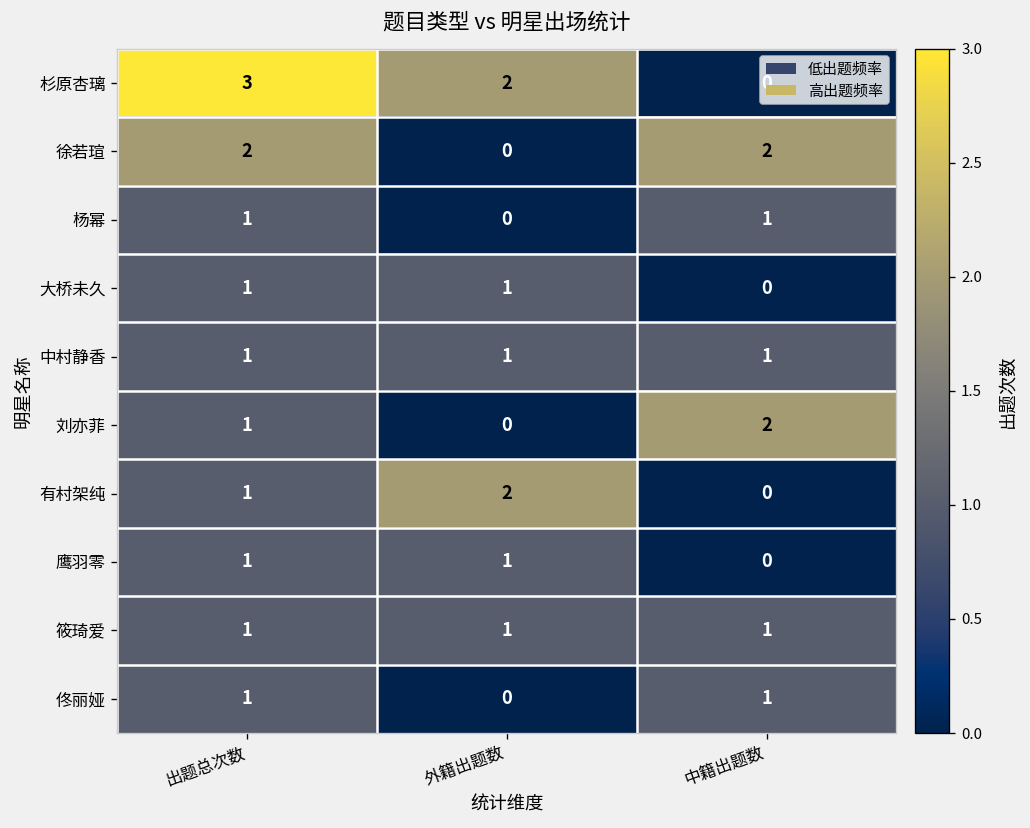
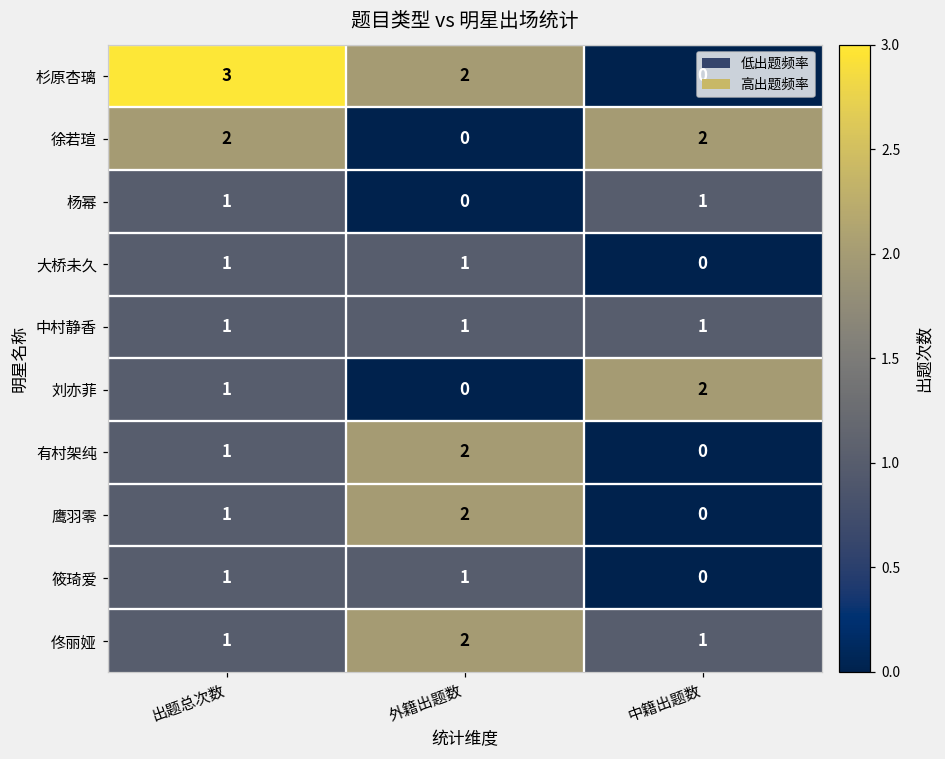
  {
    "杉原杏璃": {
      "出题总次数": 3,
      "外籍出题数": 2
    },
    "徐若瑄": {
      "出题总次数": 2,
      "外籍出题数": 0,
      "中籍出题数": 2
    },
    "杨幂": {
      "出题总次数": 1,
      "外籍出题数": 0,
      "中籍出题数": 1
    },
    "大桥未久": {
      "出题总次数": 1,
      "外籍出题数": 1,
      "中籍出题数": 0
    },
    "中村静香": {
      "出题总次数": 1,
      "外籍出题数": 1,
      "中籍出题数": 1
    },
    "刘亦菲": {
      "出题总次数": 1,
      "外籍出题数": 0,
      "中籍出题数": 2
    },
    "有村架纯": {
      "出题总次数": 1,
      "外籍出题数": 2,
      "中籍出题数": 0
    },
    "鹰羽零": {
      "出题总次数": 1,
-     "外籍出题数": 1,
+     "外籍出题数": 2,
      "中籍出题数": 0
    },
    "筱琦爱": {
      "出题总次数": 1,
      "外籍出题数": 1,
-     "中籍出题数": 1
+     "中籍出题数": 0
    },
    "佟丽娅": {
      "出题总次数": 1,
-     "外籍出题数": 0,
+     "外籍出题数": 2,
      "中籍出题数": 1
    }
  }
